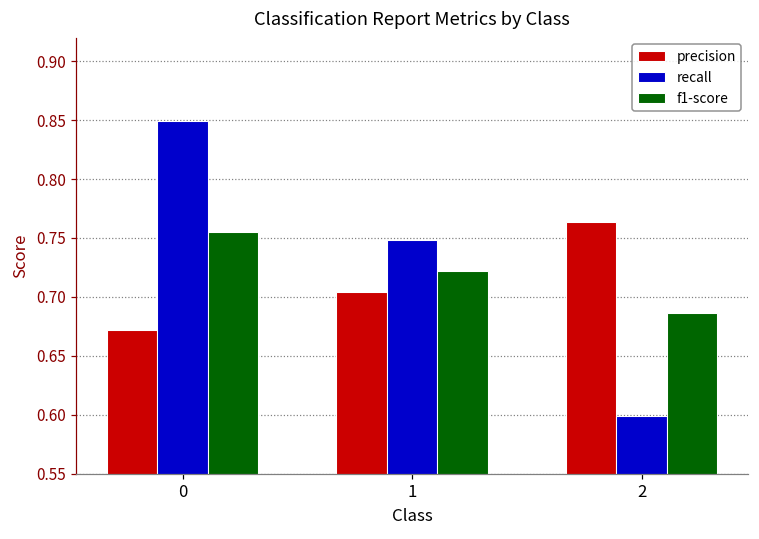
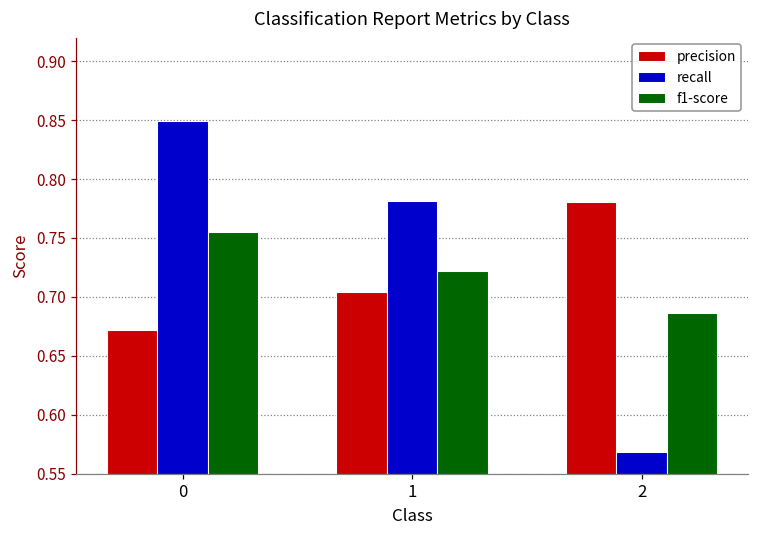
  {
    "precision": {
      "0": 0.672,
      "1": 0.704,
-     "2": 0.764
+     "2": 0.781
    },
    "recall": {
      "0": 0.849,
-     "1": 0.749,
-     "2": 0.599
+     "1": 0.781,
+     "2": 0.569
    },
    "f1-score": {
      "0": 0.755,
      "1": 0.722,
      "2": 0.687
    }
  }
